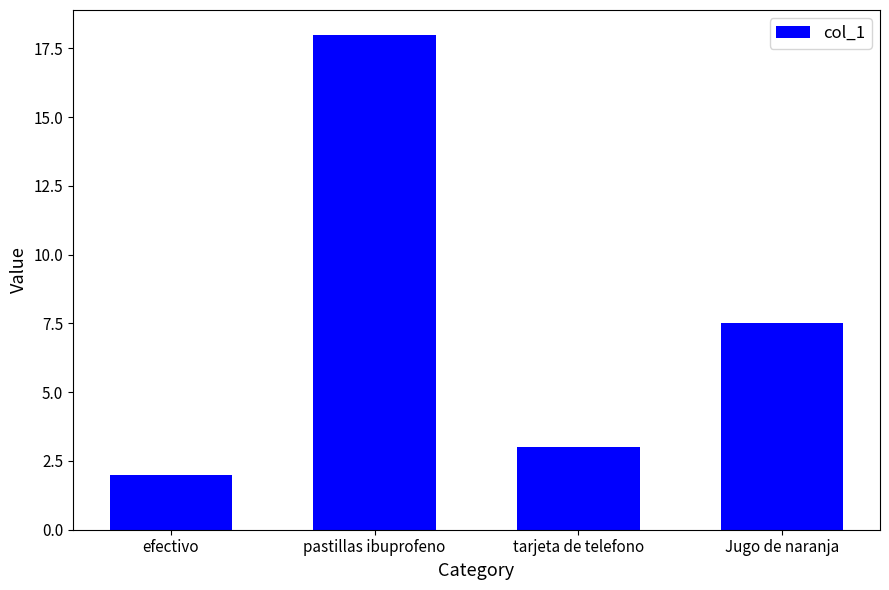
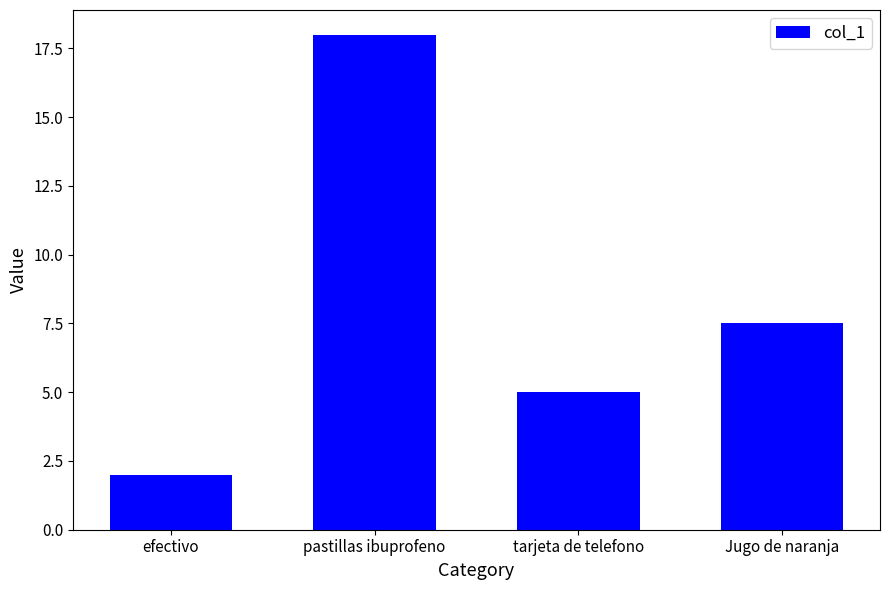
  {
    "efectivo": 2,
    "pastillas ibuprofeno": 18,
-   "tarjeta de telefono": 3,
+   "tarjeta de telefono": 5,
    "Jugo de naranja": 7.5
  }
